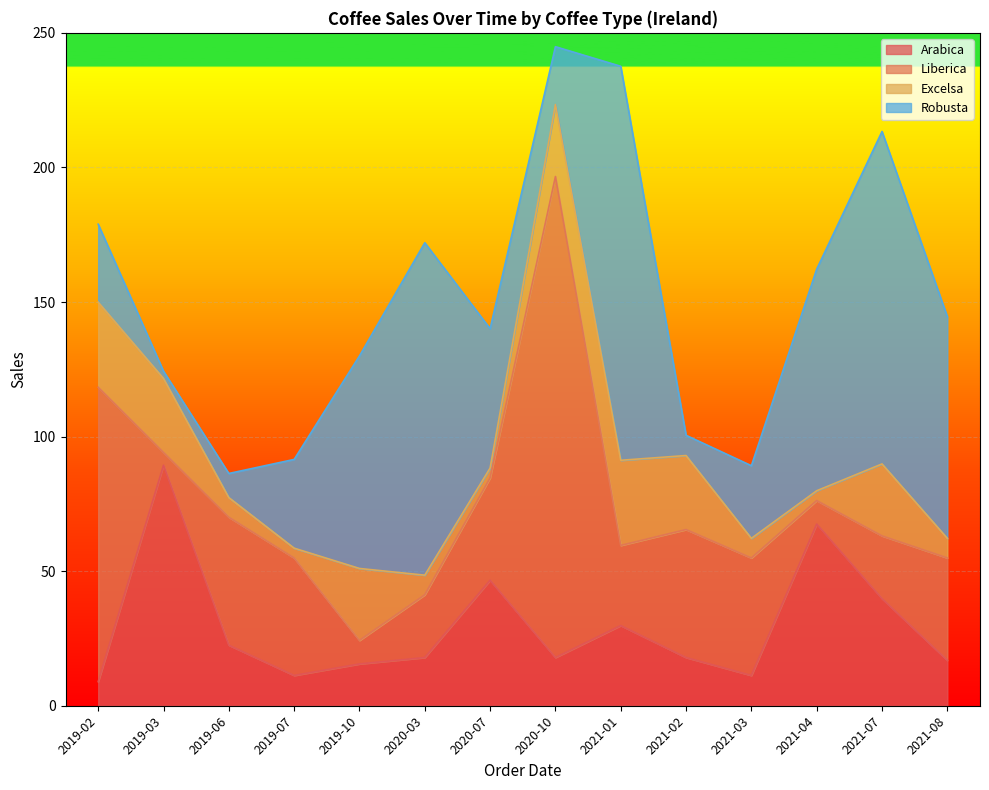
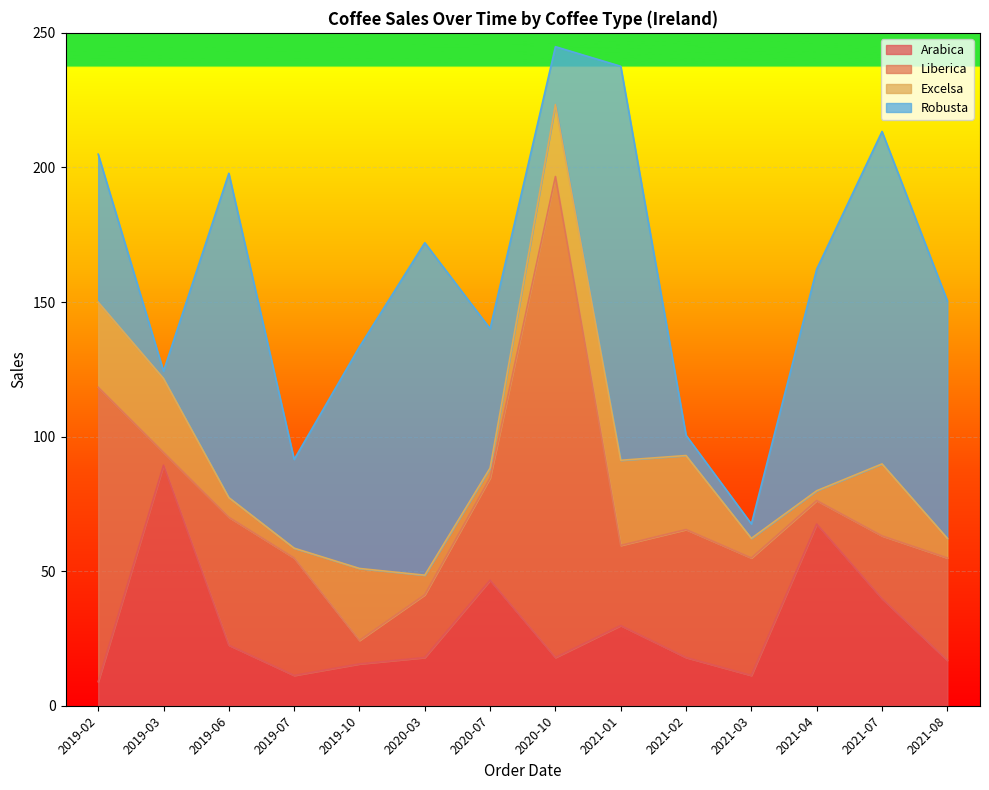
  {
    "Robusta": {
-     "2019-02": 29,
+     "2019-02": 55,
      "2019-03": 3,
-     "2019-06": 9,
+     "2019-06": 120,
      "2019-07": 33,
-     "2019-10": 79,
+     "2019-10": 82,
      "2020-03": 124,
      "2020-07": 52,
      "2020-10": 22,
      "2021-01": 146,
      "2021-02": 8,
-     "2021-03": 27,
+     "2021-03": 5,
      "2021-04": 82,
      "2021-07": 124,
-     "2021-08": 82
+     "2021-08": 88
    }
  }
